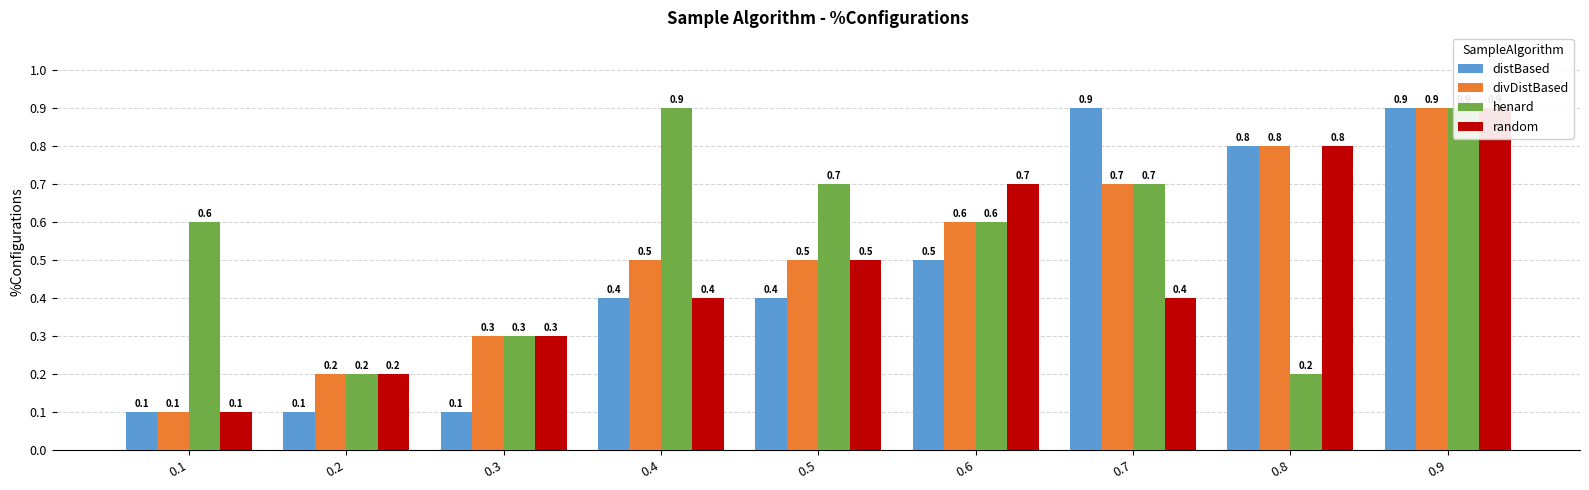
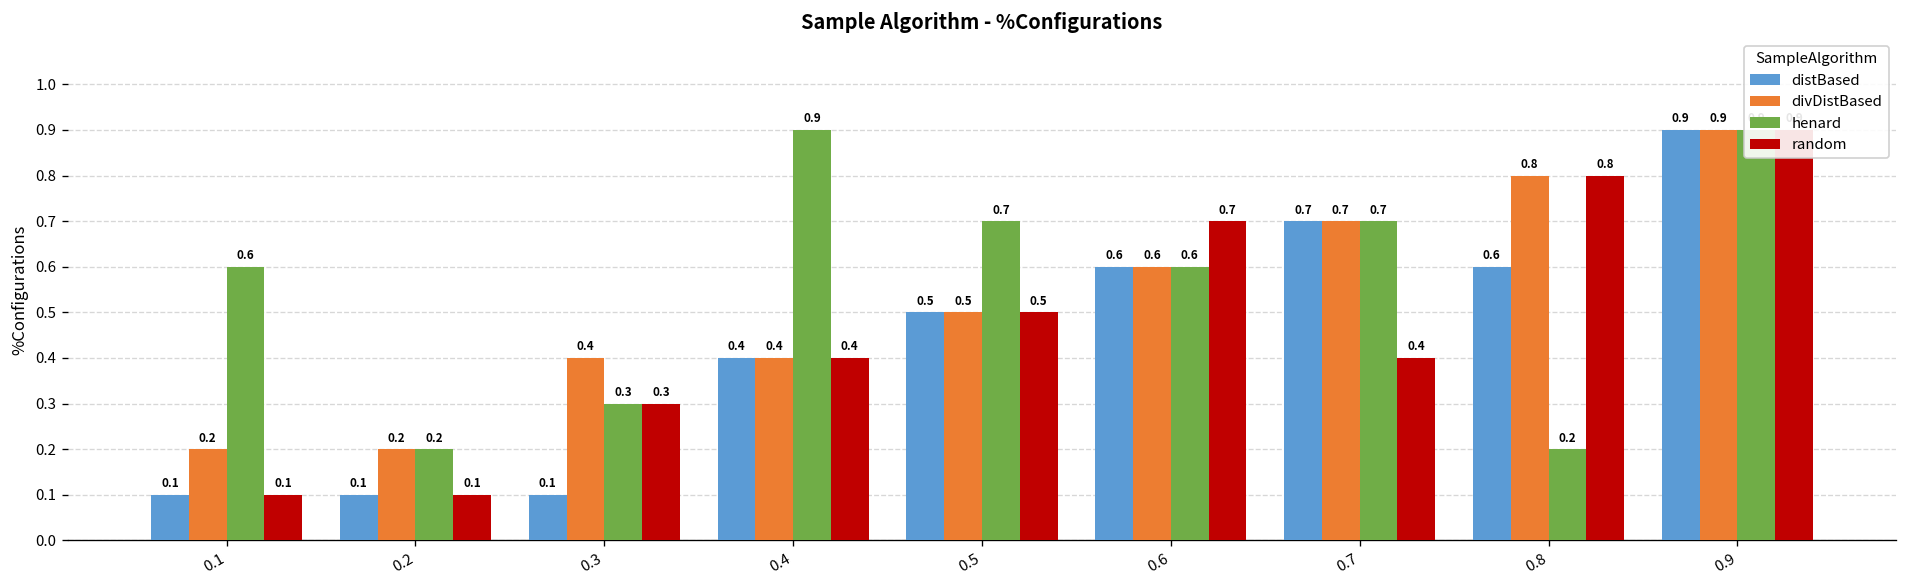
  {
    "distBased": {
      "0.1": 0.1,
      "0.2": 0.1,
      "0.3": 0.1,
      "0.4": 0.4,
-     "0.5": 0.4,
-     "0.6": 0.5,
-     "0.7": 0.9,
-     "0.8": 0.8,
+     "0.5": 0.5,
+     "0.6": 0.6,
+     "0.7": 0.7,
+     "0.8": 0.6,
      "0.9": 0.9
    },
    "divDistBased": {
-     "0.1": 0.1,
+     "0.1": 0.2,
      "0.2": 0.2,
-     "0.3": 0.3,
-     "0.4": 0.5,
+     "0.3": 0.4,
+     "0.4": 0.4,
      "0.5": 0.5,
      "0.6": 0.6,
      "0.7": 0.7,
      "0.8": 0.8,
      "0.9": 0.9
    },
    "henard": {
      "0.1": 0.6,
      "0.2": 0.2,
      "0.3": 0.3,
      "0.4": 0.9,
      "0.5": 0.7,
      "0.6": 0.6,
      "0.7": 0.7,
      "0.8": 0.2
    },
    "random": {
      "0.1": 0.1,
-     "0.2": 0.2,
+     "0.2": 0.1,
      "0.3": 0.3,
      "0.4": 0.4,
      "0.5": 0.5,
      "0.6": 0.7,
      "0.7": 0.4,
      "0.8": 0.8
    }
  }
